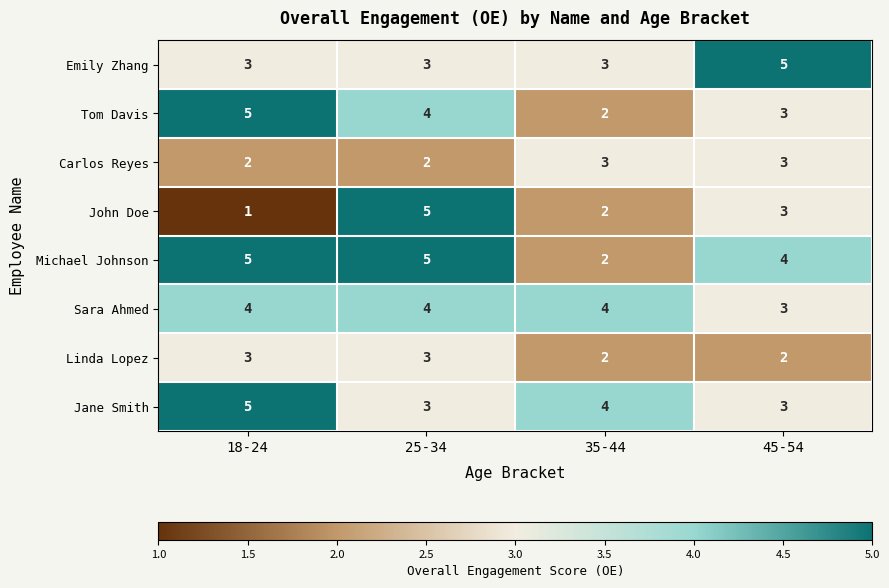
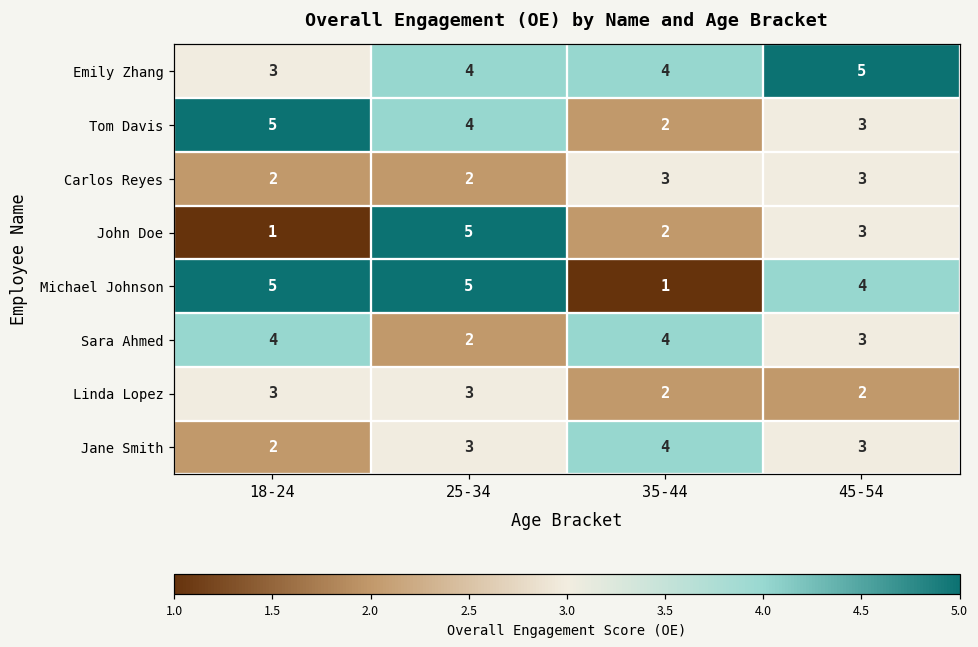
  {
    "Emily Zhang": {
      "18-24": 3,
-     "25-34": 3,
-     "35-44": 3,
+     "25-34": 4,
+     "35-44": 4,
      "45-54": 5
    },
    "Tom Davis": {
      "18-24": 5,
      "25-34": 4,
      "35-44": 2,
      "45-54": 3
    },
    "Carlos Reyes": {
      "18-24": 2,
      "25-34": 2,
      "35-44": 3,
      "45-54": 3
    },
    "John Doe": {
      "18-24": 1,
      "25-34": 5,
      "35-44": 2,
      "45-54": 3
    },
    "Michael Johnson": {
      "18-24": 5,
      "25-34": 5,
-     "35-44": 2,
+     "35-44": 1,
      "45-54": 4
    },
    "Sara Ahmed": {
      "18-24": 4,
-     "25-34": 4,
+     "25-34": 2,
      "35-44": 4,
      "45-54": 3
    },
    "Linda Lopez": {
      "18-24": 3,
      "25-34": 3,
      "35-44": 2,
      "45-54": 2
    },
    "Jane Smith": {
-     "18-24": 5,
+     "18-24": 2,
      "25-34": 3,
      "35-44": 4,
      "45-54": 3
    }
  }
